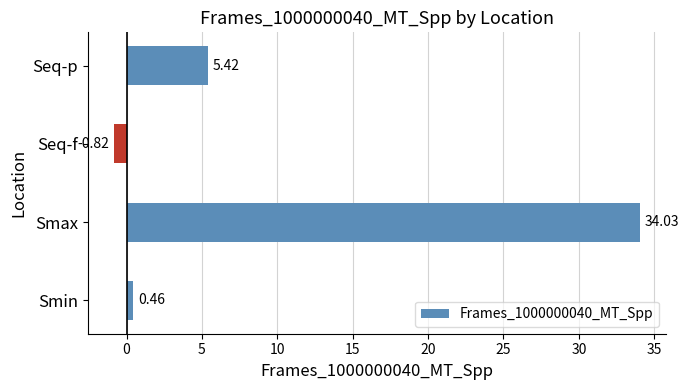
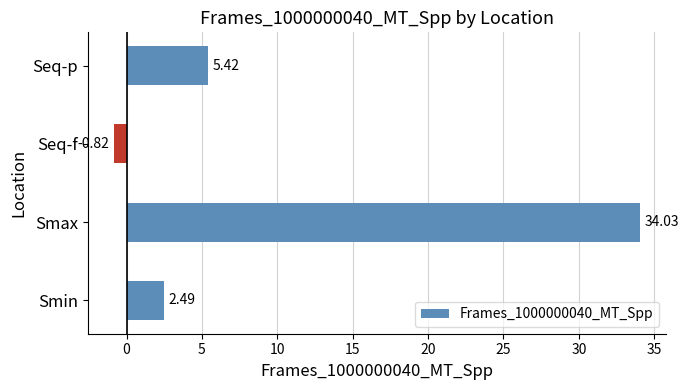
  {
    "Seq-p": 5.42,
    "Seq-f": -0.82,
    "Smax": 34.03,
-   "Smin": 0.46
+   "Smin": 2.49
  }
